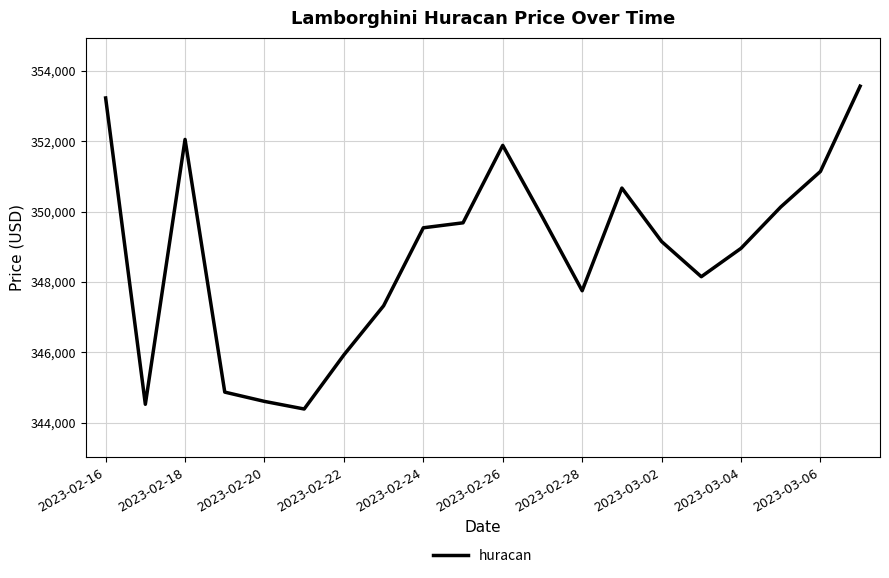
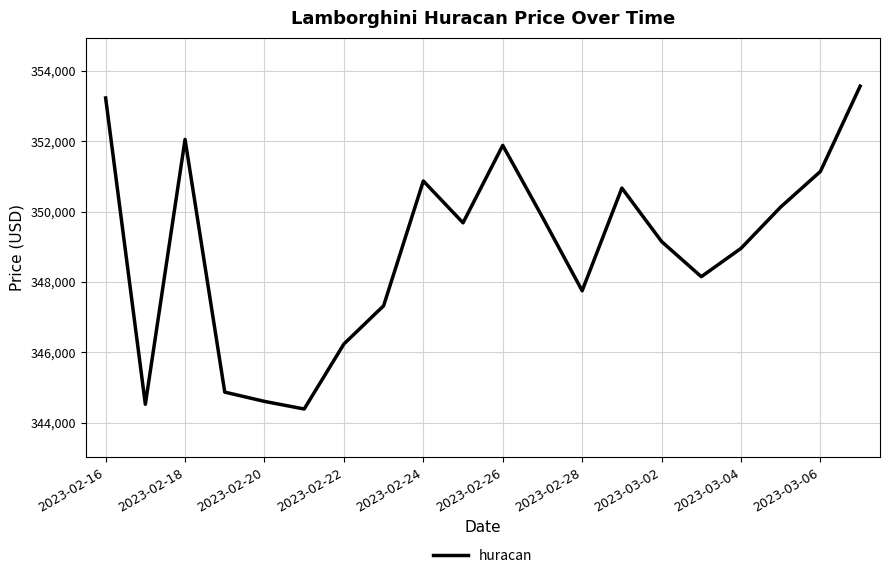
  {
    "2023-02-16": "353,200",
    "2023-02-18": "352,000",
    "2023-02-20": "344,600",
-   "2023-02-22": "345,900",
-   "2023-02-24": "349,500",
+   "2023-02-22": "346,200",
+   "2023-02-24": "350,900",
    "2023-02-26": "351,900",
    "2023-02-28": "347,800",
    "2023-03-02": "349,100",
    "2023-03-04": "349,000",
    "2023-03-06": "351,100"
  }
